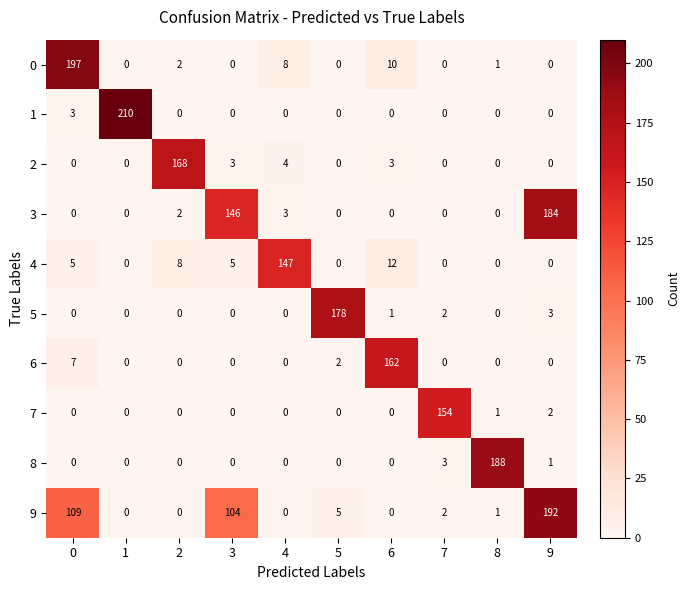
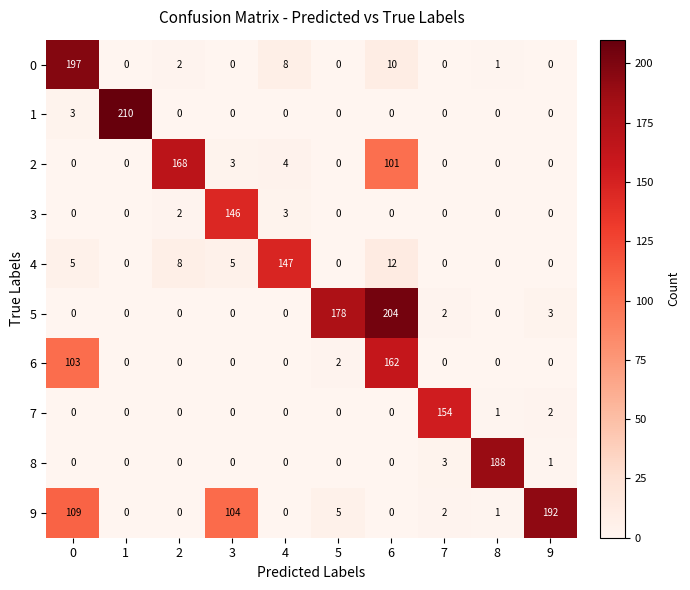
  {
    "0": {
      "0": 197,
      "1": 0,
      "2": 2,
      "3": 0,
      "4": 8,
      "5": 0,
      "6": 10,
      "7": 0,
      "8": 1,
      "9": 0
    },
    "1": {
      "0": 3,
      "1": 210,
      "2": 0,
      "3": 0,
      "4": 0,
      "5": 0,
      "6": 0,
      "7": 0,
      "8": 0,
      "9": 0
    },
    "2": {
      "0": 0,
      "1": 0,
      "2": 168,
      "3": 3,
      "4": 4,
      "5": 0,
-     "6": 3,
+     "6": 101,
      "7": 0,
      "8": 0,
      "9": 0
    },
    "3": {
      "0": 0,
      "1": 0,
      "2": 2,
      "3": 146,
      "4": 3,
      "5": 0,
      "6": 0,
      "7": 0,
      "8": 0,
-     "9": 184
+     "9": 0
    },
    "4": {
      "0": 5,
      "1": 0,
      "2": 8,
      "3": 5,
      "4": 147,
      "5": 0,
      "6": 12,
      "7": 0,
      "8": 0,
      "9": 0
    },
    "5": {
      "0": 0,
      "1": 0,
      "2": 0,
      "3": 0,
      "4": 0,
      "5": 178,
-     "6": 1,
+     "6": 204,
      "7": 2,
      "8": 0,
      "9": 3
    },
    "6": {
-     "0": 7,
+     "0": 103,
      "1": 0,
      "2": 0,
      "3": 0,
      "4": 0,
      "5": 2,
      "6": 162,
      "7": 0,
      "8": 0,
      "9": 0
    },
    "7": {
      "0": 0,
      "1": 0,
      "2": 0,
      "3": 0,
      "4": 0,
      "5": 0,
      "6": 0,
      "7": 154,
      "8": 1,
      "9": 2
    },
    "8": {
      "0": 0,
      "1": 0,
      "2": 0,
      "3": 0,
      "4": 0,
      "5": 0,
      "6": 0,
      "7": 3,
      "8": 188,
      "9": 1
    },
    "9": {
      "0": 109,
      "1": 0,
      "2": 0,
      "3": 104,
      "4": 0,
      "5": 5,
      "6": 0,
      "7": 2,
      "8": 1,
      "9": 192
    }
  }
